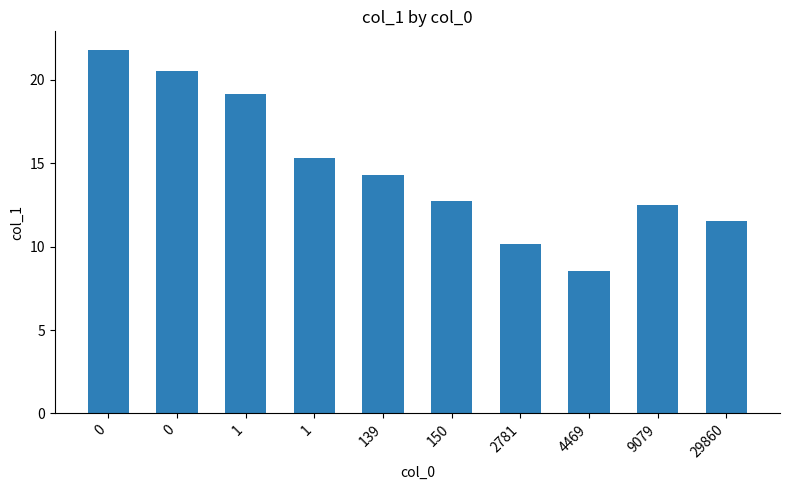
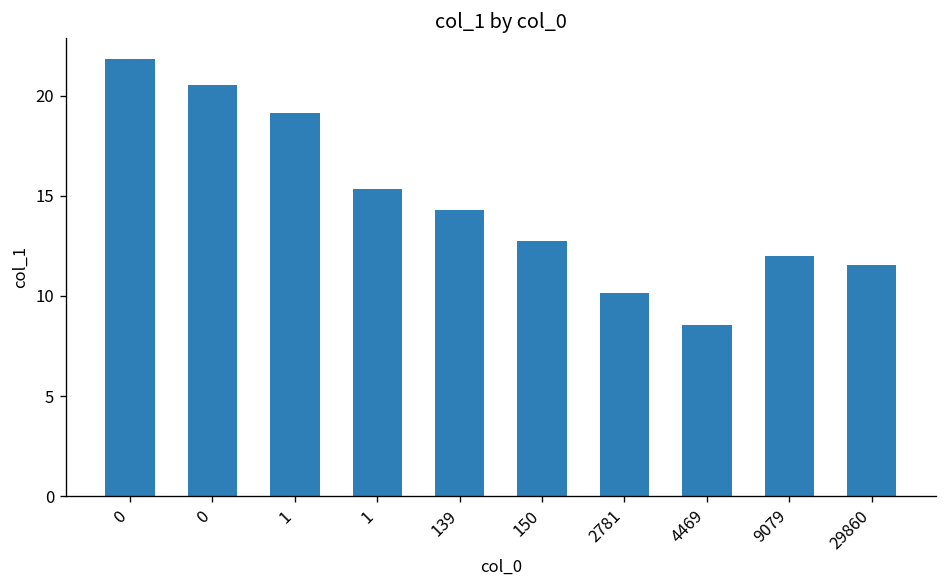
  {
    "139": 14.3,
    "150": 12.7,
    "2781": 10.1,
    "4469": 8.6,
-   "9079": 12.5,
+   "9079": 12.0,
    "29860": 11.6
  }
